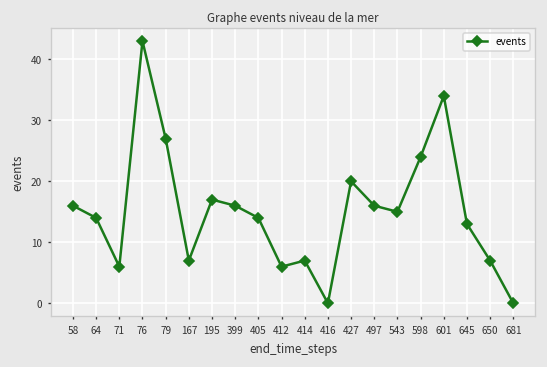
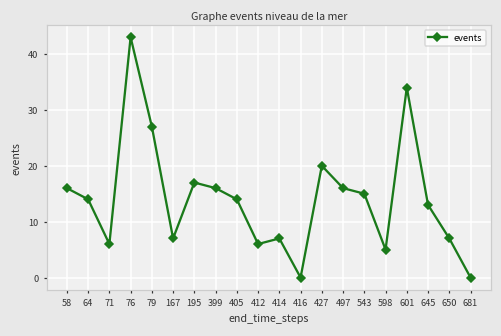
  {
    "58": 16,
    "64": 14,
    "71": 6,
    "76": 43,
    "79": 27,
    "167": 7,
    "195": 17,
    "399": 16,
    "405": 14,
    "412": 6,
    "414": 7,
    "416": 0,
    "427": 20,
    "497": 16,
    "543": 15,
-   "598": 24,
+   "598": 5,
    "601": 34,
    "645": 13,
    "650": 7,
    "681": 0
  }
